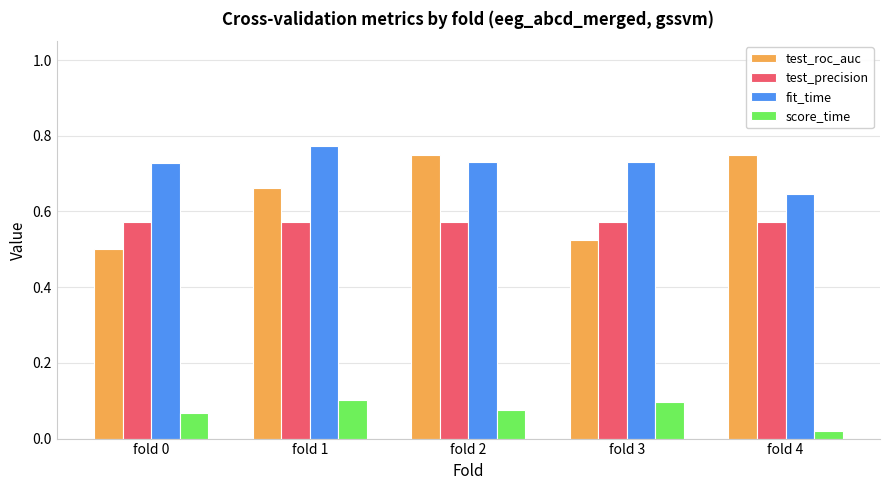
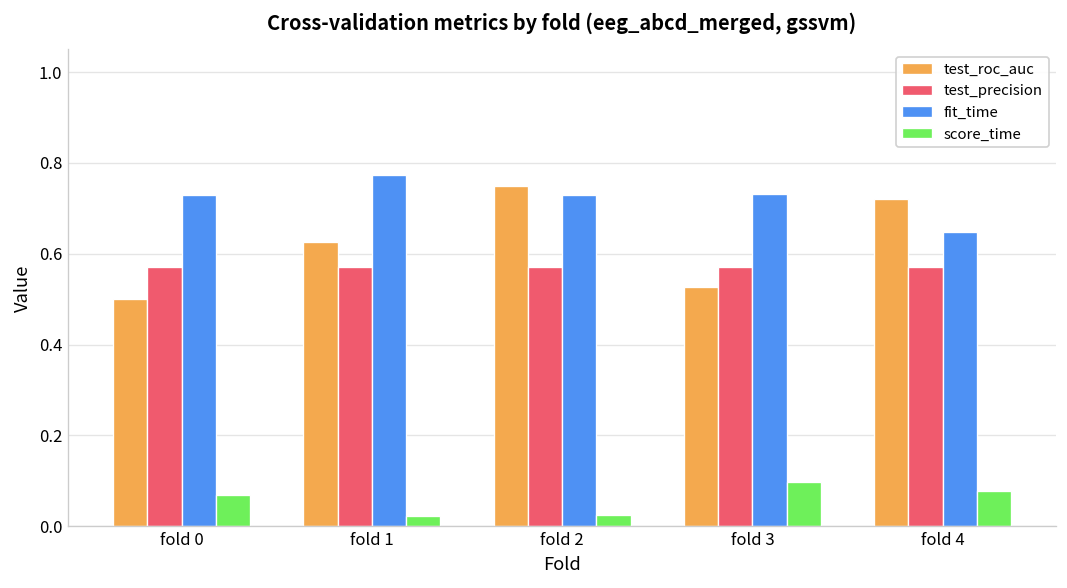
  {
    "test_roc_auc": {
      "fold 0": 0.50,
-     "fold 1": 0.66,
+     "fold 1": 0.63,
      "fold 2": 0.75,
      "fold 3": 0.53,
-     "fold 4": 0.75
+     "fold 4": 0.72
    },
    "test_precision": {
      "fold 0": 0.57,
      "fold 1": 0.57,
      "fold 2": 0.57,
      "fold 3": 0.57,
      "fold 4": 0.57
    },
    "fit_time": {
      "fold 0": 0.73,
      "fold 1": 0.77,
      "fold 2": 0.73,
      "fold 3": 0.73,
      "fold 4": 0.65
    },
    "score_time": {
      "fold 0": 0.07,
-     "fold 1": 0.10,
-     "fold 2": 0.08,
+     "fold 1": 0.02,
+     "fold 2": 0.02,
      "fold 3": 0.10,
-     "fold 4": 0.02
+     "fold 4": 0.08
    }
  }
